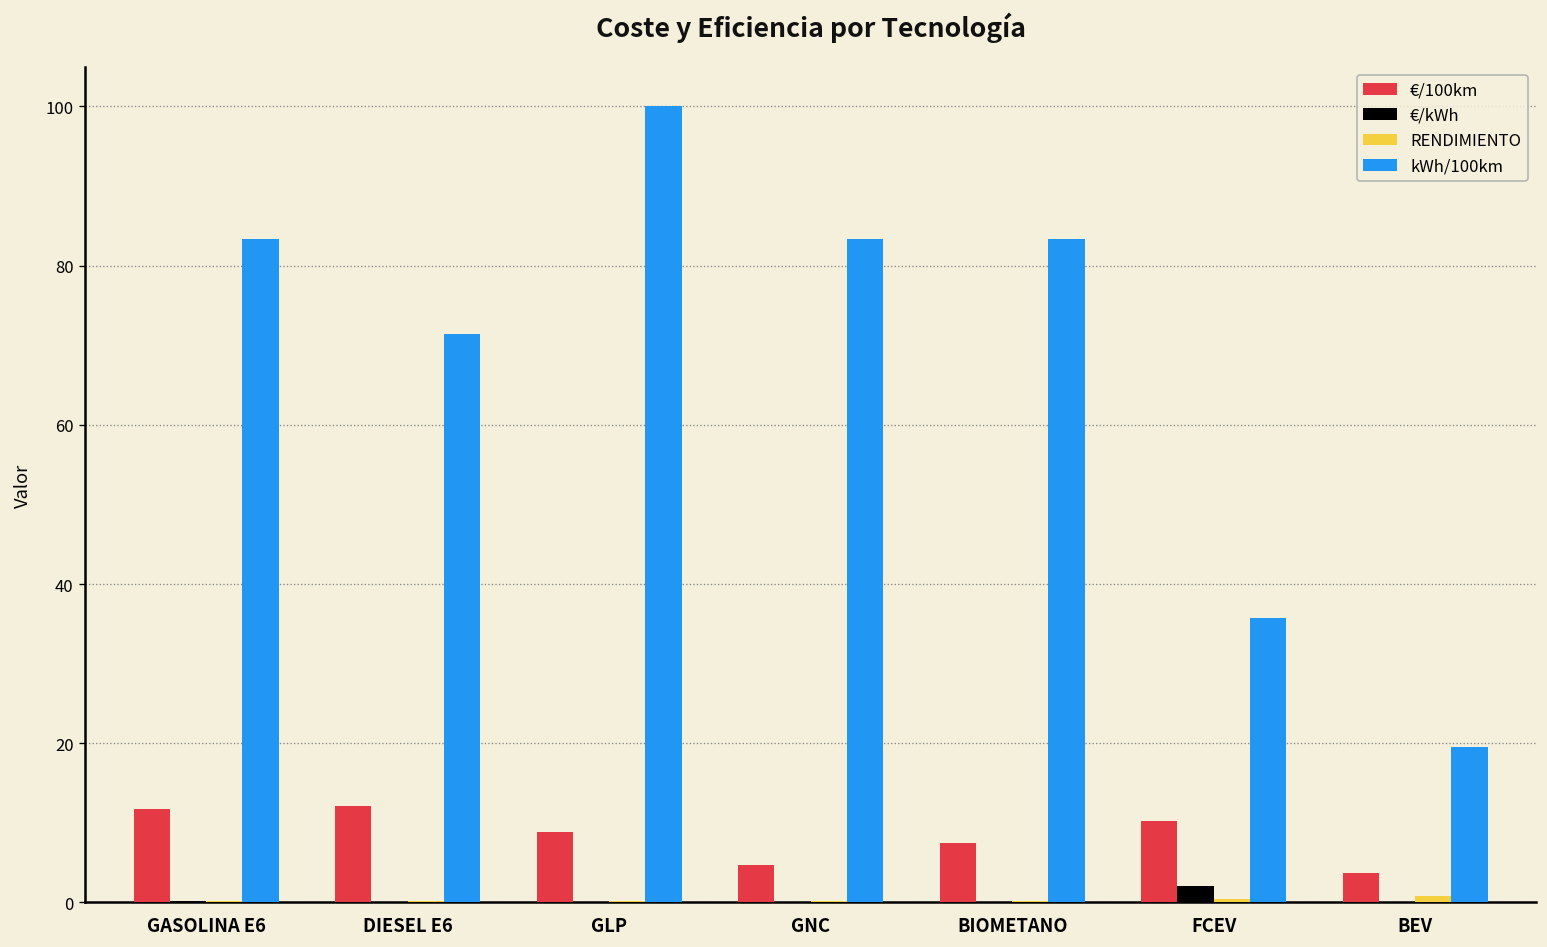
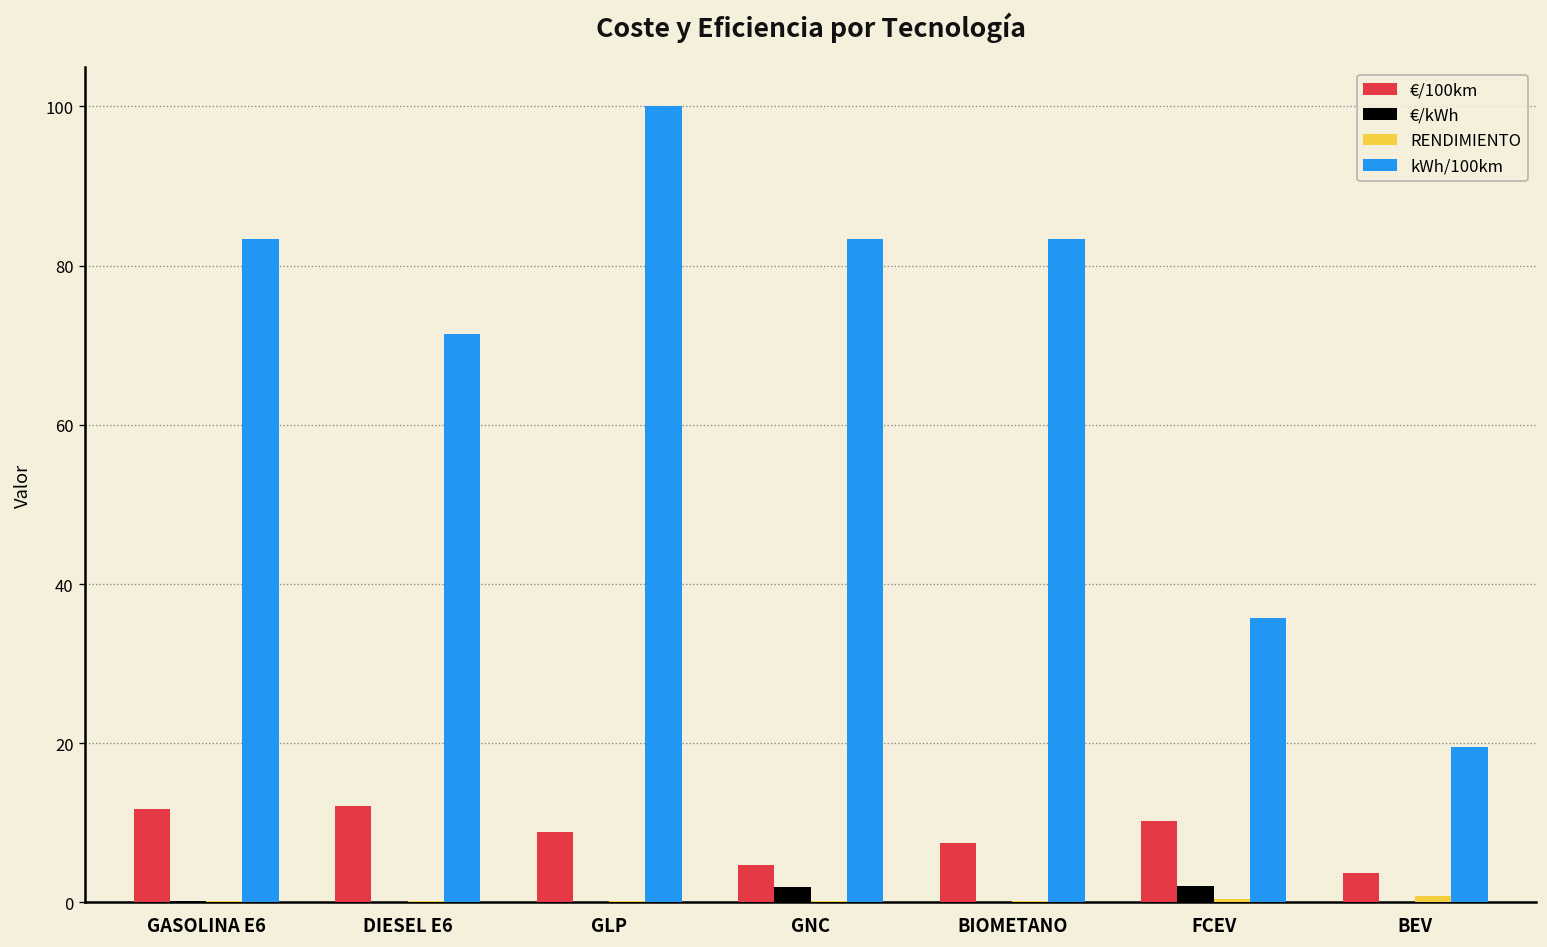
  {
    "€/100km": {
      "GASOLINA E6": 12,
      "DIESEL E6": 12,
      "GLP": 9,
      "GNC": 5,
      "BIOMETANO": 8,
      "FCEV": 10,
      "BEV": 4
    },
    "€/kWh": {
-     "GNC": 0,
+     "GNC": 2,
      "FCEV": 2
    },
    "RENDIMIENTO": {
      "FCEV": 0,
      "BEV": 1
    },
    "kWh/100km": {
      "GASOLINA E6": 83,
      "DIESEL E6": 71,
      "GLP": 100,
      "GNC": 83,
      "BIOMETANO": 83,
      "FCEV": 36,
      "BEV": 20
    }
  }
